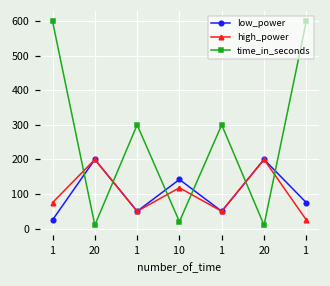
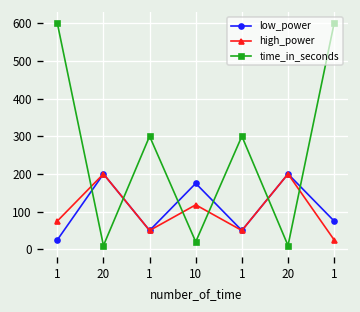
  {
    "low_power": {
-     "10": 140
+     "10": 180
    },
    "high_power": {
      "10": 120
    },
    "time_in_seconds": {
      "10": 20
    }
  }
